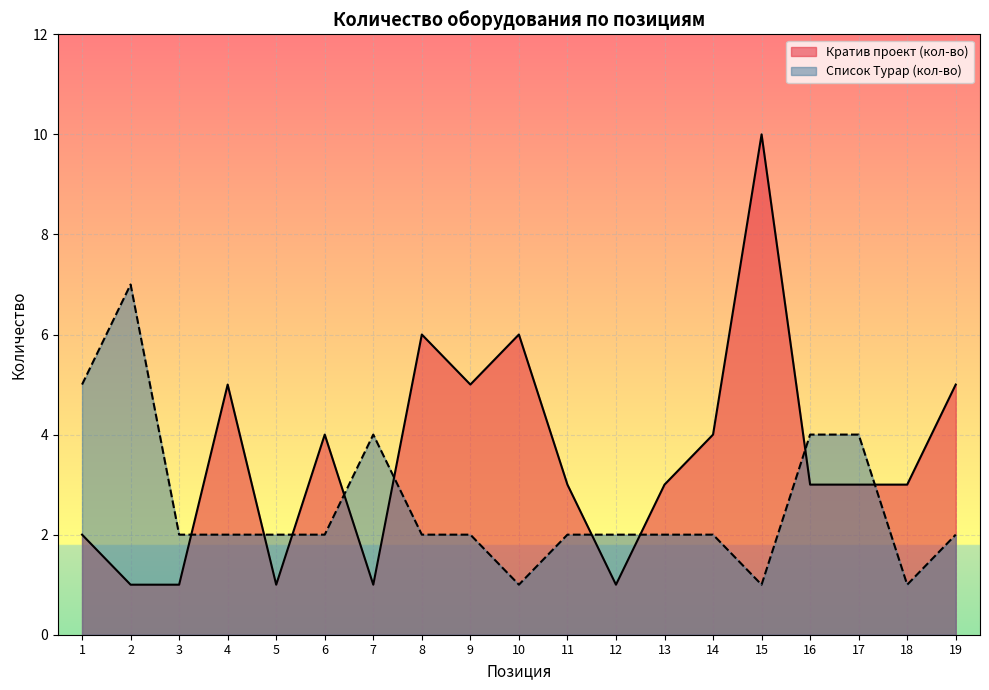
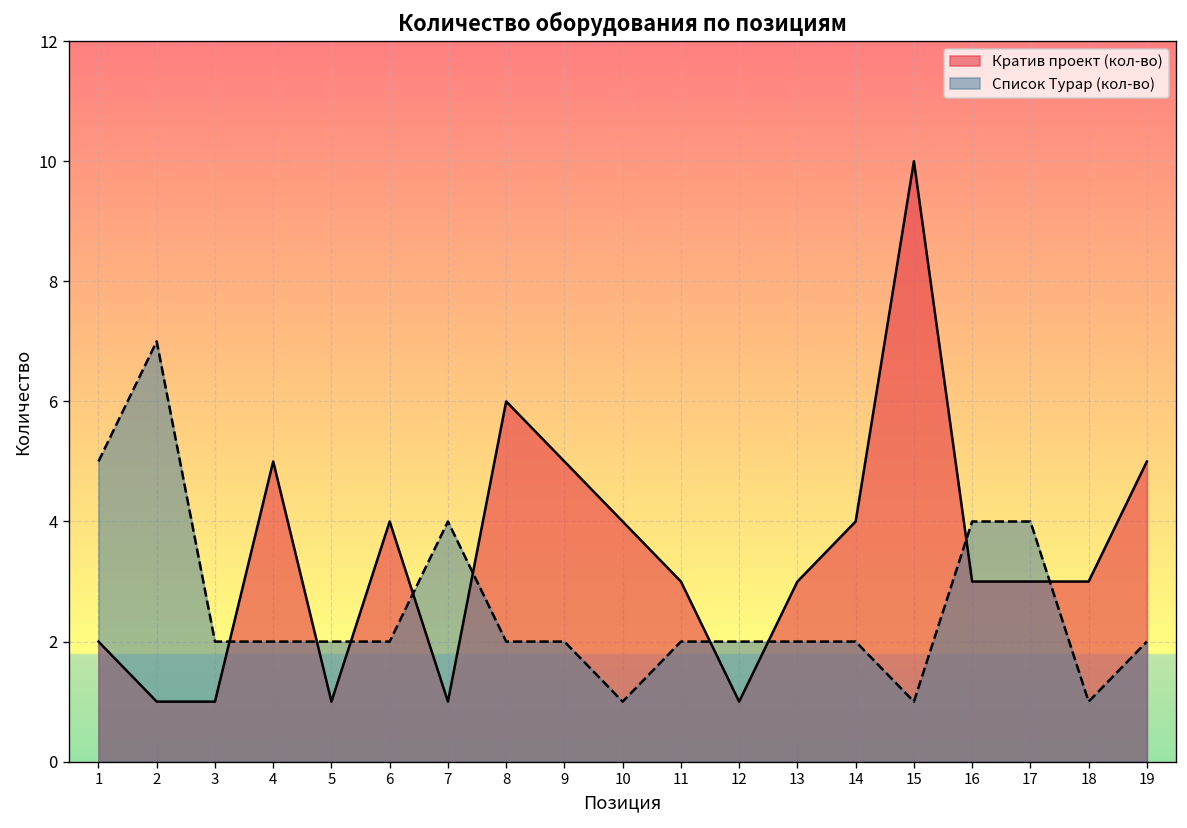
  {
    "Кратив проект (кол-во)": {
      "1": 2,
      "2": 1,
      "3": 1,
      "4": 5,
      "5": 1,
      "6": 4,
      "7": 1,
      "8": 6,
      "9": 5,
-     "10": 6,
+     "10": 4,
      "11": 3,
      "12": 1,
      "13": 3,
      "14": 4,
      "15": 10,
      "16": 3,
      "17": 3,
      "18": 3,
      "19": 5
    },
    "Список Турар (кол-во)": {
      "1": 5,
      "2": 7,
      "3": 2,
      "4": 2,
      "5": 2,
      "6": 2,
      "7": 4,
      "8": 2,
      "9": 2,
      "10": 1,
      "11": 2,
      "12": 2,
      "13": 2,
      "14": 2,
      "15": 1,
      "16": 4,
      "17": 4,
      "18": 1,
      "19": 2
    }
  }
